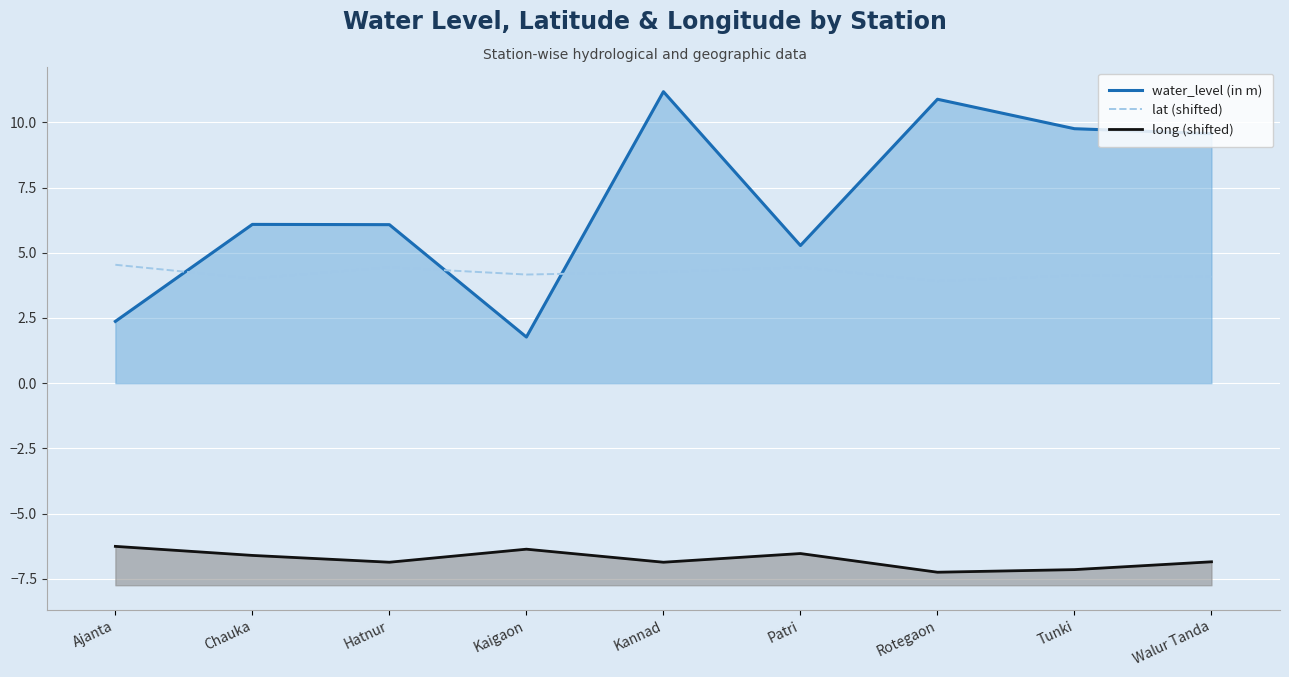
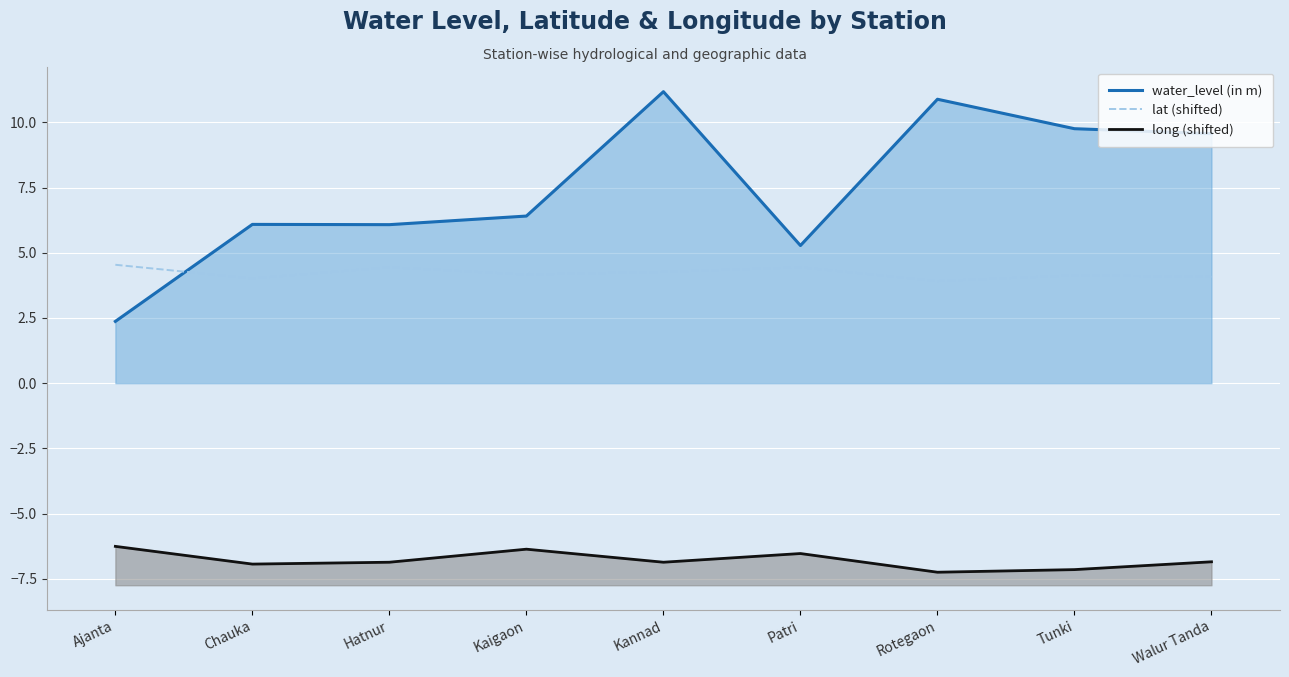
  {
    "water_level (in m)": {
      "Ajanta": 2.4,
      "Chauka": 6.1,
      "Hatnur": 6.1,
-     "Kaigaon": 1.8,
+     "Kaigaon": 6.4,
      "Kannad": 11.2,
      "Patri": 5.3,
      "Rotegaon": 10.9,
      "Tunki": 9.8
    },
    "lat (shifted)": {
      "Ajanta": 4.5,
      "Chauka": 4.0,
      "Hatnur": 4.4,
      "Kaigaon": 4.2,
      "Kannad": 4.3,
      "Patri": 4.4,
      "Rotegaon": 3.9,
      "Tunki": 4.1,
      "Walur Tanda": 4.1
    },
    "long (shifted)": {
      "Ajanta": -6.3,
-     "Chauka": -6.6,
+     "Chauka": -6.9,
      "Hatnur": -6.9,
      "Kaigaon": -6.4,
      "Kannad": -6.9,
      "Patri": -6.5,
      "Rotegaon": -7.3,
      "Tunki": -7.2,
      "Walur Tanda": -6.8
    }
  }
